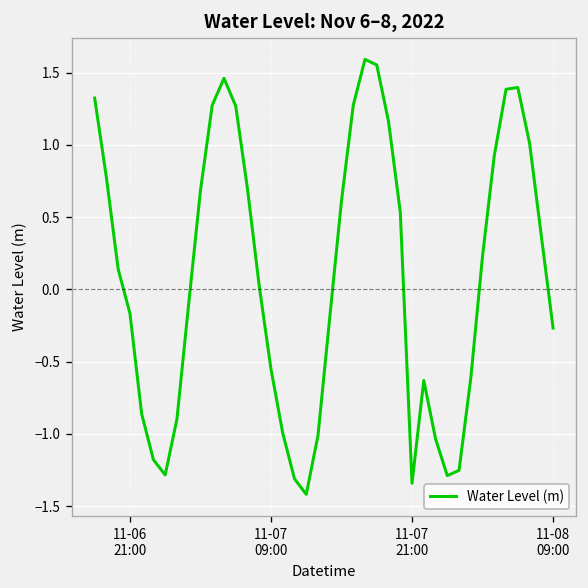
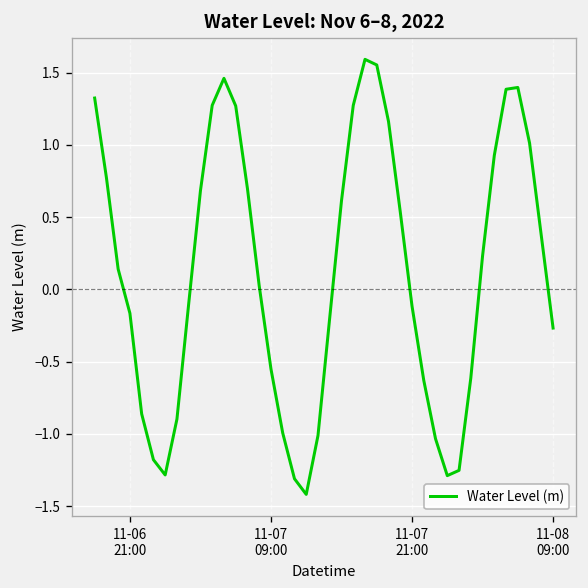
  {
    "11-06 21:00": -0.17,
    "11-07 09:00": -0.55,
-   "11-07 21:00": -1.34,
+   "11-07 21:00": -0.12,
    "11-08 09:00": -0.27
  }
